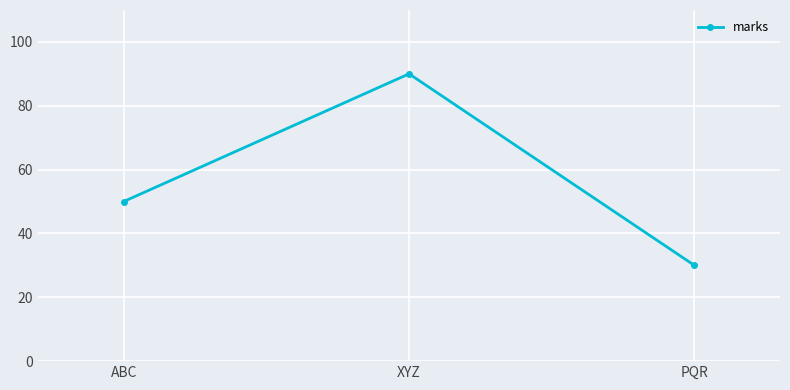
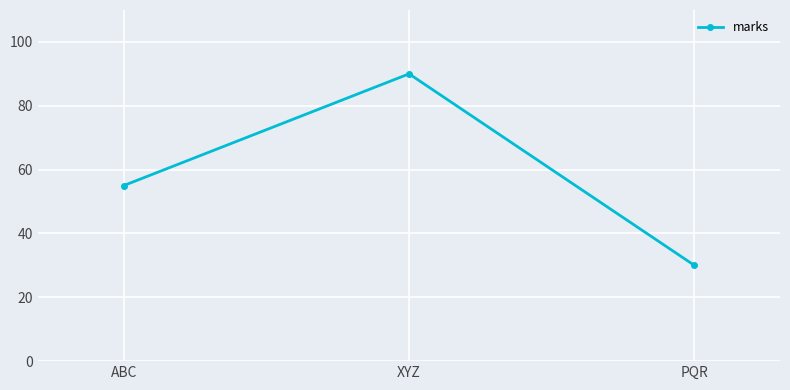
  {
-   "ABC": 50,
+   "ABC": 55,
    "XYZ": 90,
    "PQR": 30
  }
